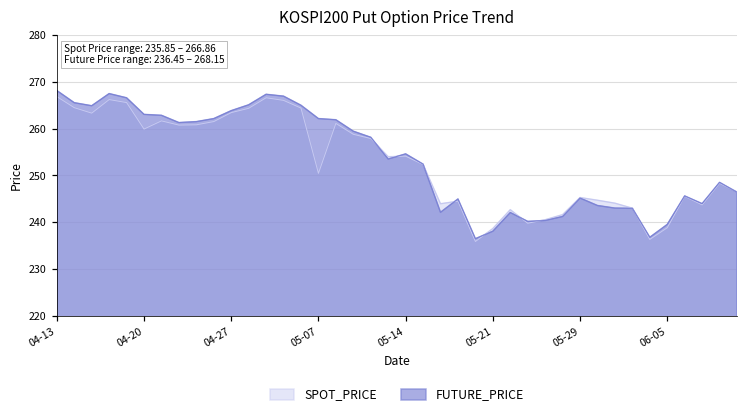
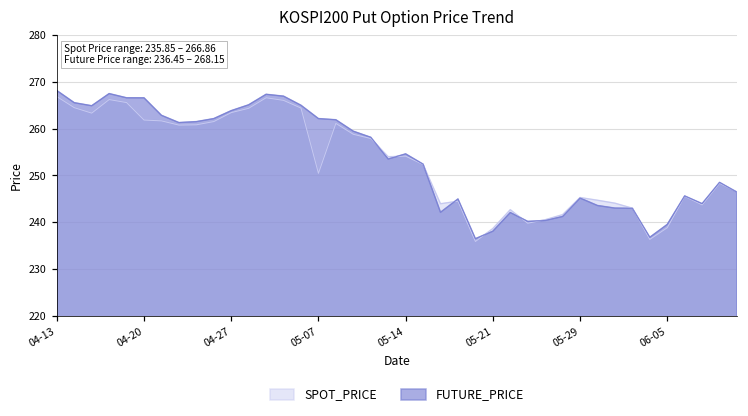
  {
    "SPOT_PRICE": {
      "04-13": 267,
-     "04-20": 260,
+     "04-20": 262,
      "05-07": 250,
      "06-05": 239
    },
    "FUTURE_PRICE": {
-     "04-20": 263,
+     "04-20": 267,
      "05-07": 262,
      "06-05": 240
    }
  }
